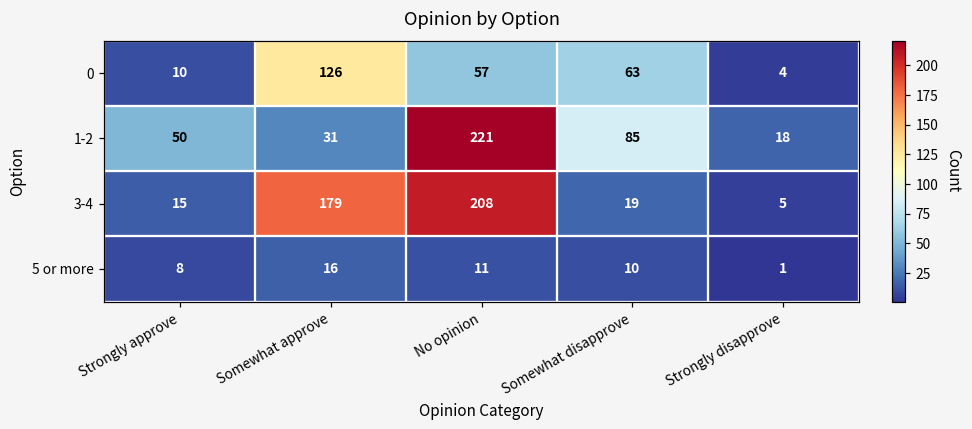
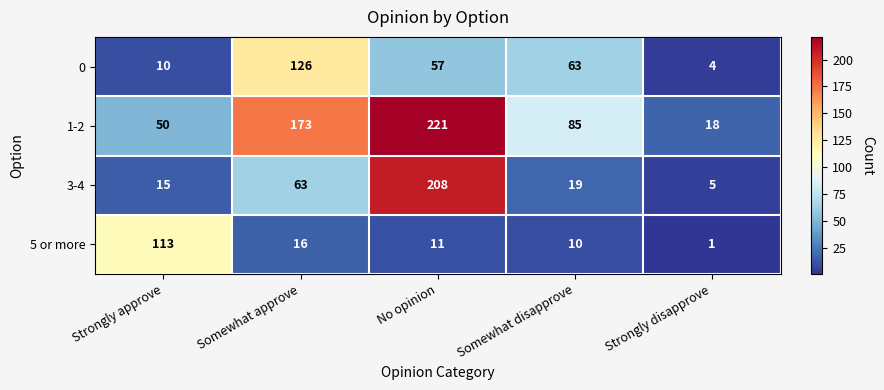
  {
    "0": {
      "Strongly approve": 10,
      "Somewhat approve": 126,
      "No opinion": 57,
      "Somewhat disapprove": 63,
      "Strongly disapprove": 4
    },
    "1-2": {
      "Strongly approve": 50,
-     "Somewhat approve": 31,
+     "Somewhat approve": 173,
      "No opinion": 221,
      "Somewhat disapprove": 85,
      "Strongly disapprove": 18
    },
    "3-4": {
      "Strongly approve": 15,
-     "Somewhat approve": 179,
+     "Somewhat approve": 63,
      "No opinion": 208,
      "Somewhat disapprove": 19,
      "Strongly disapprove": 5
    },
    "5 or more": {
-     "Strongly approve": 8,
+     "Strongly approve": 113,
      "Somewhat approve": 16,
      "No opinion": 11,
      "Somewhat disapprove": 10,
      "Strongly disapprove": 1
    }
  }
